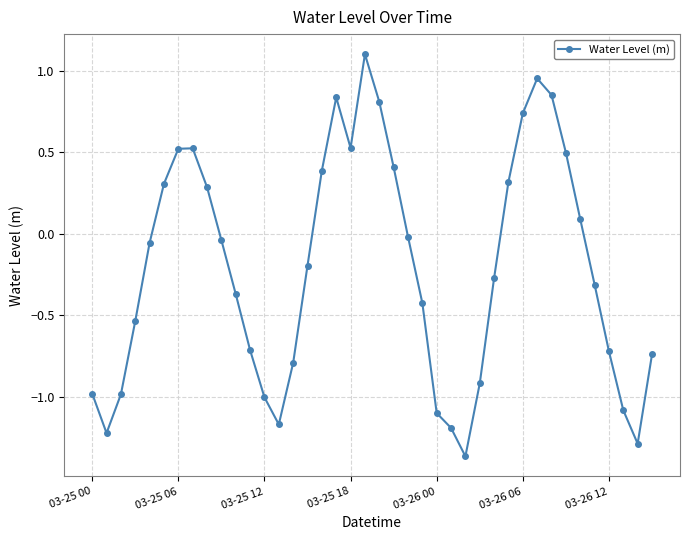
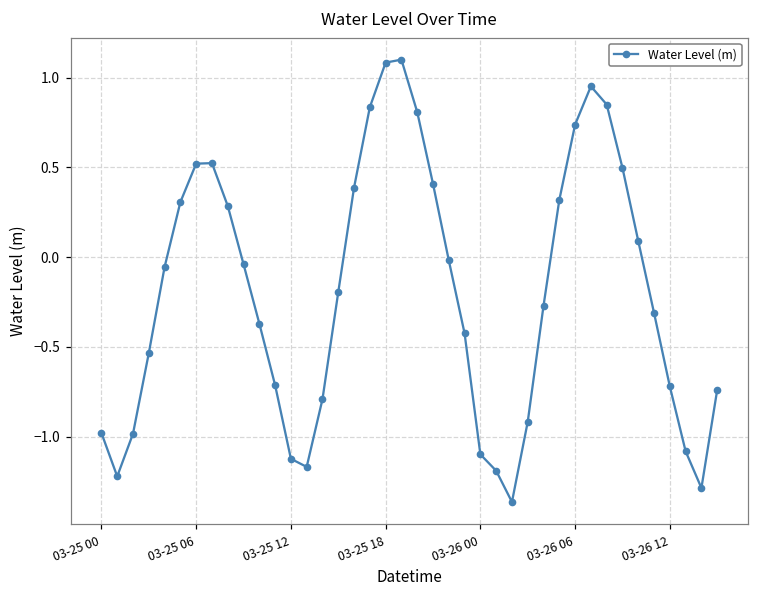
  {
    "03-25 00": -0.98,
    "03-25 06": 0.52,
-   "03-25 12": -1.00,
-   "03-25 18": 0.53,
+   "03-25 12": -1.12,
+   "03-25 18": 1.08,
    "03-26 00": -1.10,
    "03-26 06": 0.74,
    "03-26 12": -0.72
  }
